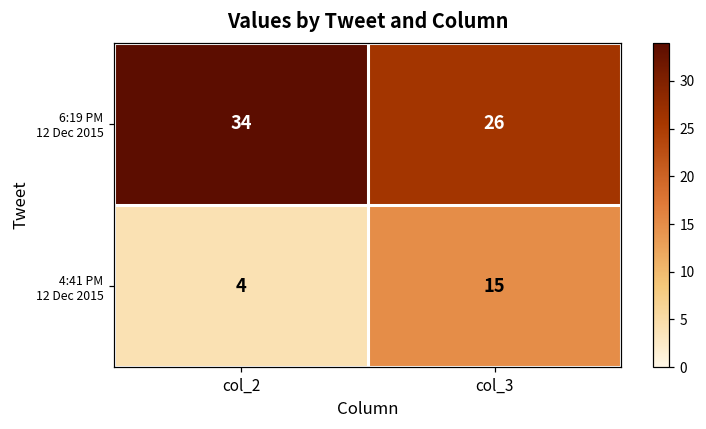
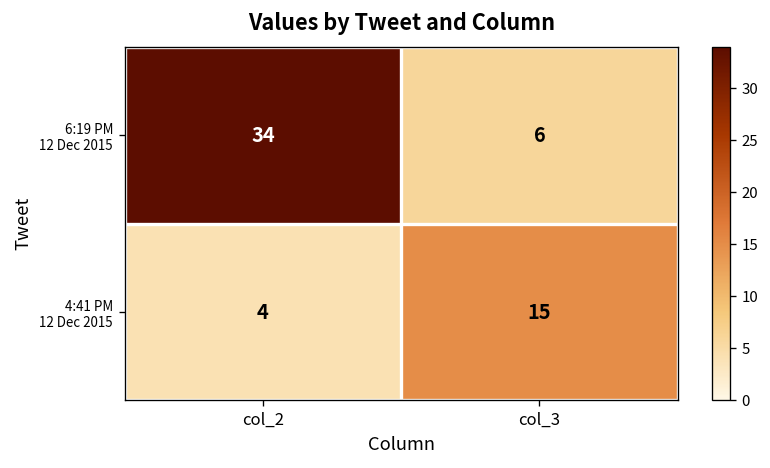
  {
    "6:19 PM 12 Dec 2015": {
      "col_2": 34,
-     "col_3": 26
+     "col_3": 6
    },
    "4:41 PM 12 Dec 2015": {
      "col_2": 4,
      "col_3": 15
    }
  }
